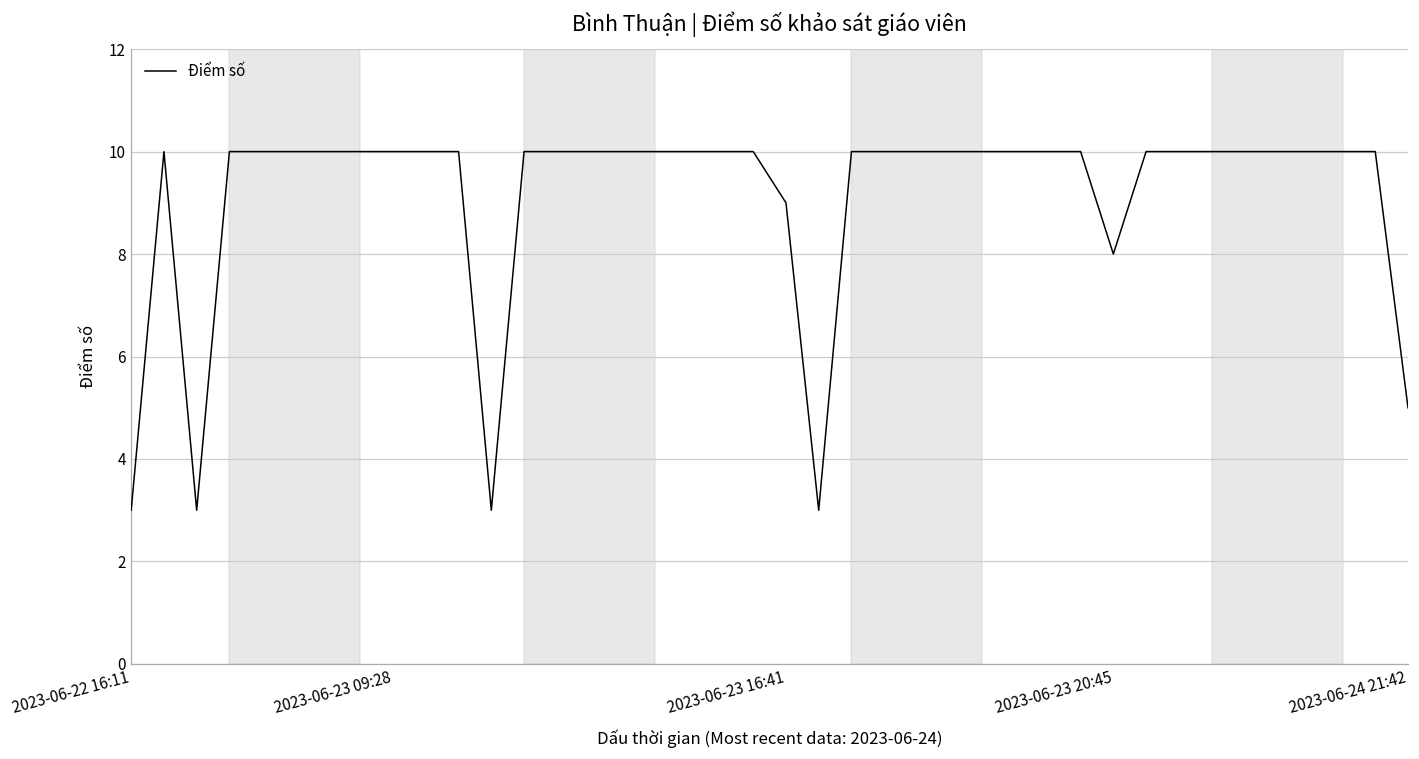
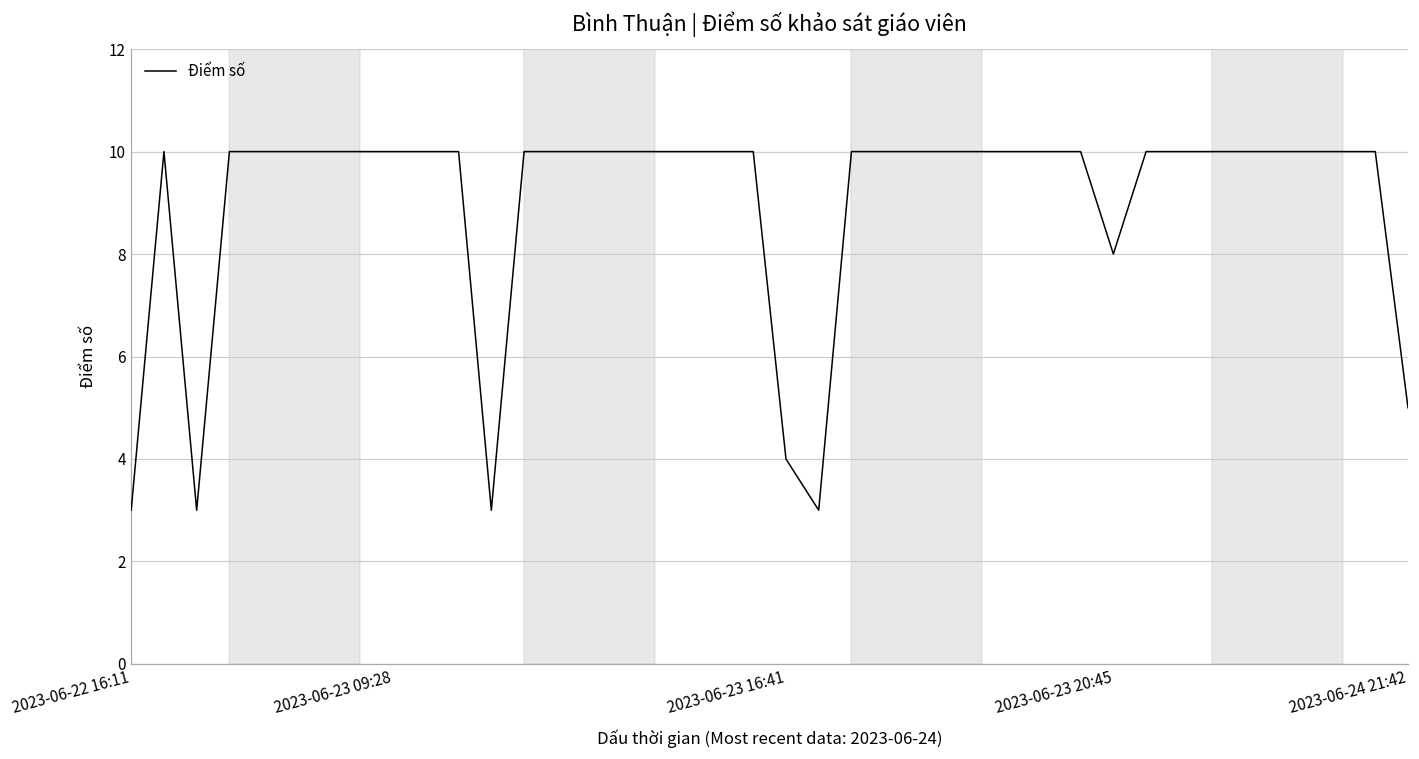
  {
    "2023-06-22 16:11": 3,
    "2023-06-23 09:28": 10,
-   "2023-06-23 16:41": 9,
+   "2023-06-23 16:41": 4,
    "2023-06-23 20:45": 8,
    "2023-06-24 21:42": 5
  }
